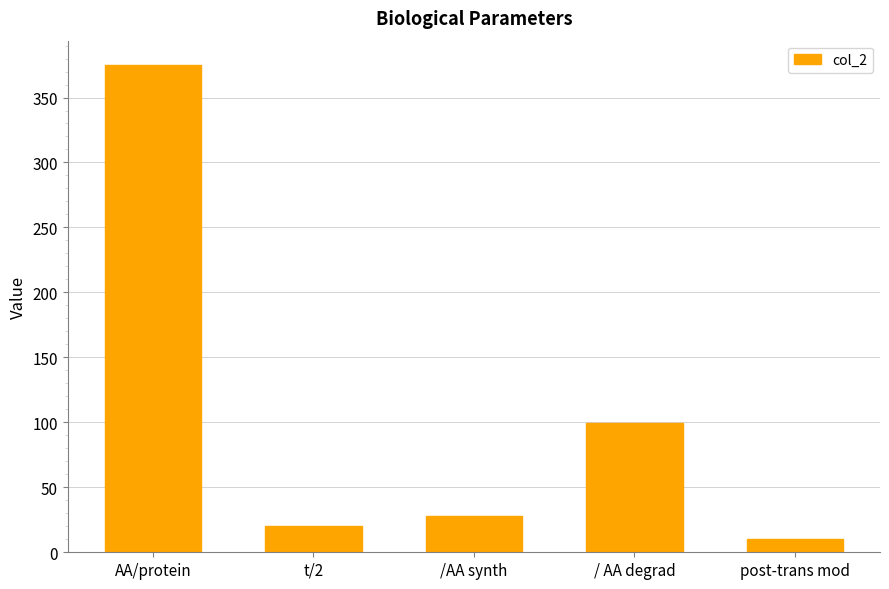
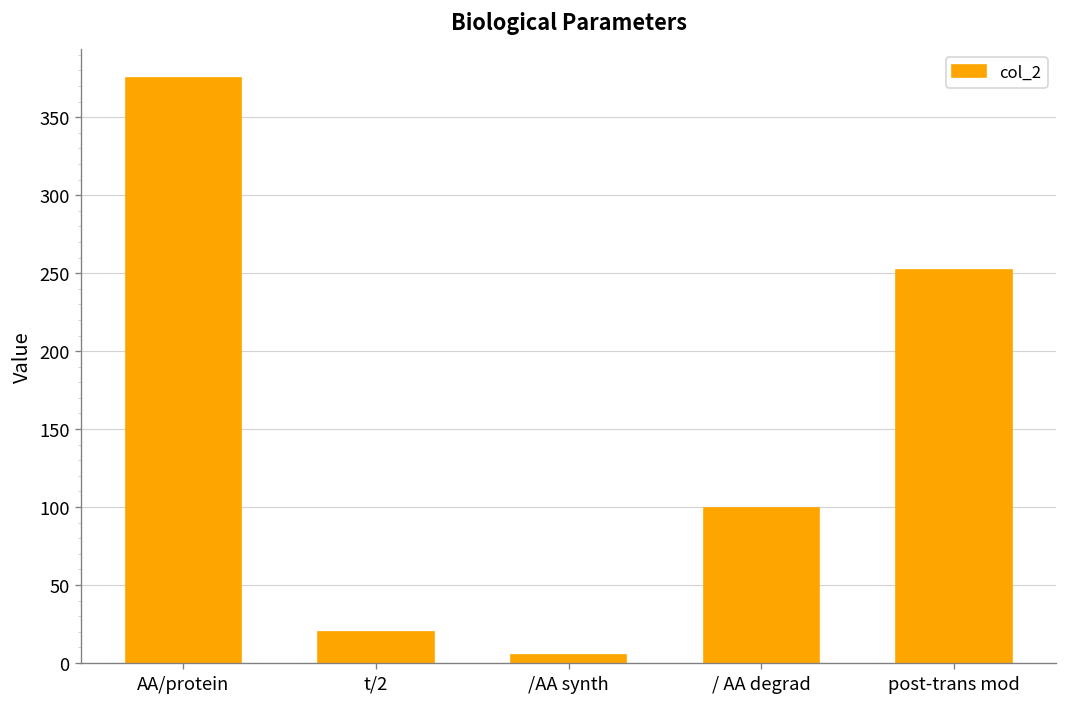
  {
    "AA/protein": 375,
    "t/2": 20,
-   "/AA synth": 28,
+   "/AA synth": 5,
    "/ AA degrad": 99,
-   "post-trans mod": 10
+   "post-trans mod": 252
  }
